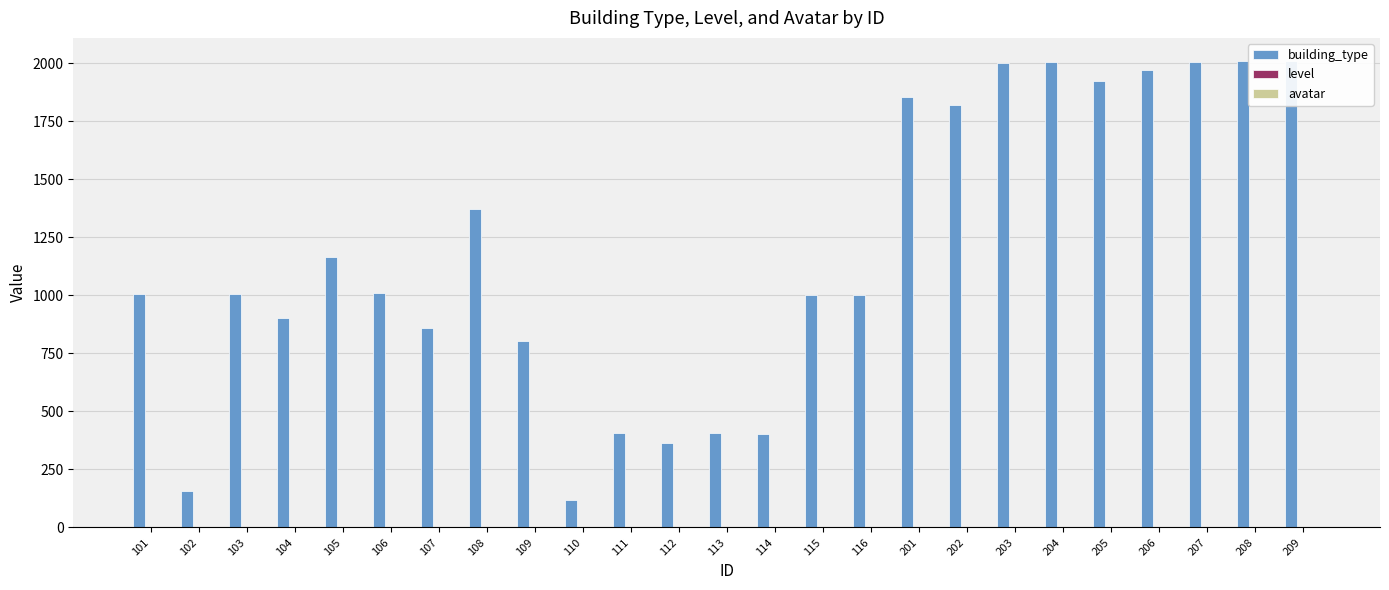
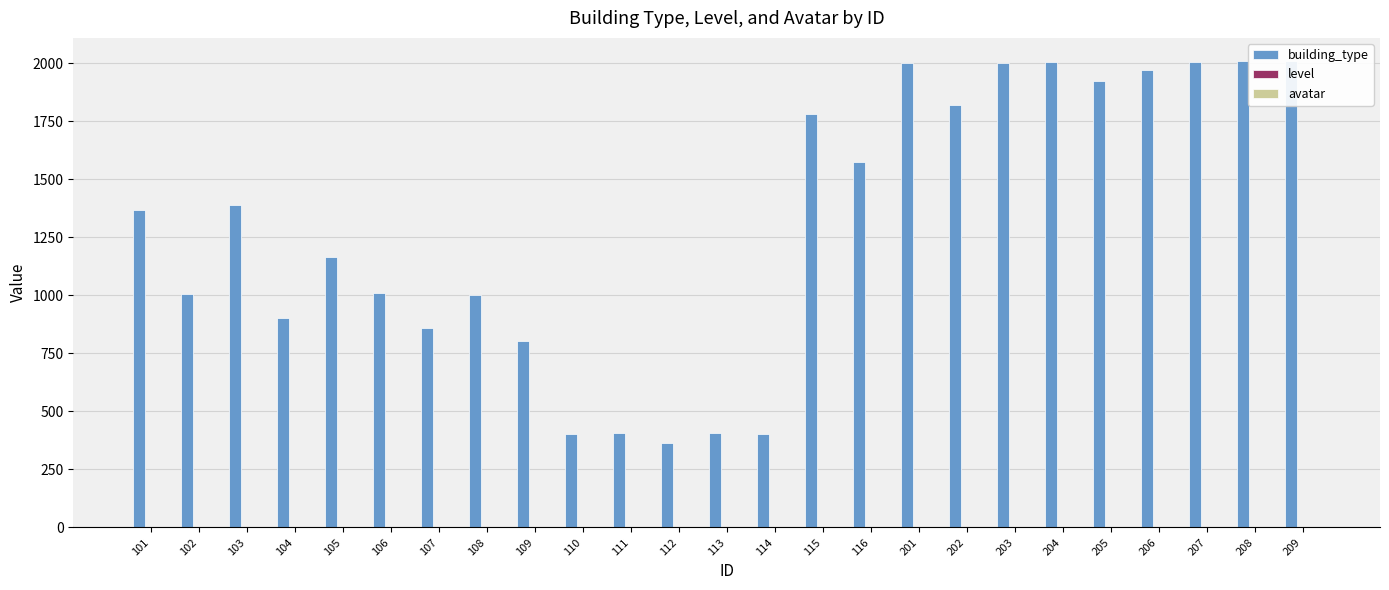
  {
    "building_type": {
-     "101": 1010,
-     "102": 160,
-     "103": 1010,
+     "101": 1370,
+     "102": 1010,
+     "103": 1390,
      "104": 900,
      "105": 1170,
      "106": 1010,
      "107": 860,
-     "108": 1370,
+     "108": 1000,
      "109": 800,
-     "110": 120,
+     "110": 400,
      "111": 410,
      "112": 370,
      "113": 410,
      "114": 400,
-     "115": 1000,
-     "116": 1000,
-     "201": 1850,
+     "115": 1780,
+     "116": 1570,
+     "201": 2000,
      "202": 1820,
      "203": 2000,
      "204": 2000,
      "205": 1920,
      "206": 1970,
      "207": 2010,
      "208": 2010
    },
    "avatar": {
      "101": 0,
      "102": 0,
      "103": 0,
      "104": 0,
      "105": 0,
      "106": 0,
      "107": 0,
      "108": 0,
      "109": 0,
      "110": 0,
      "111": 0,
      "112": 0,
      "113": 0,
      "114": 0,
      "115": 0,
      "116": 0,
      "201": 0,
      "202": 0,
      "203": 0,
      "204": 0,
      "205": 0,
      "206": 0,
      "207": 0,
      "208": 0,
      "209": 0
    }
  }
